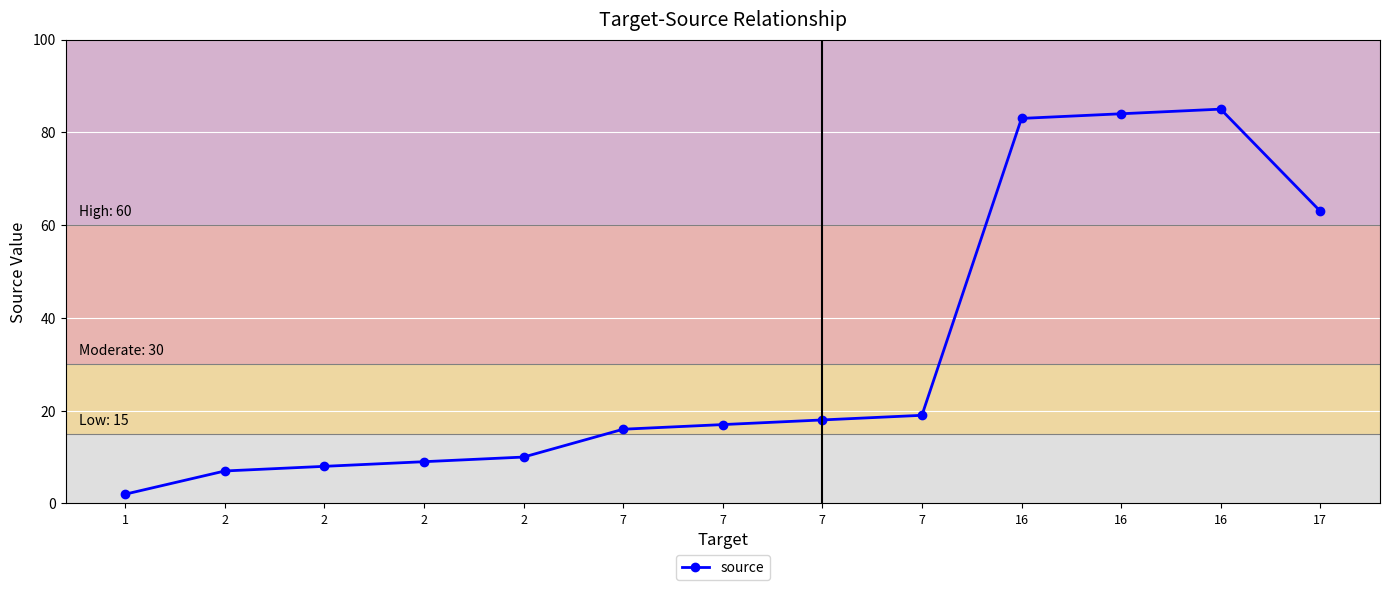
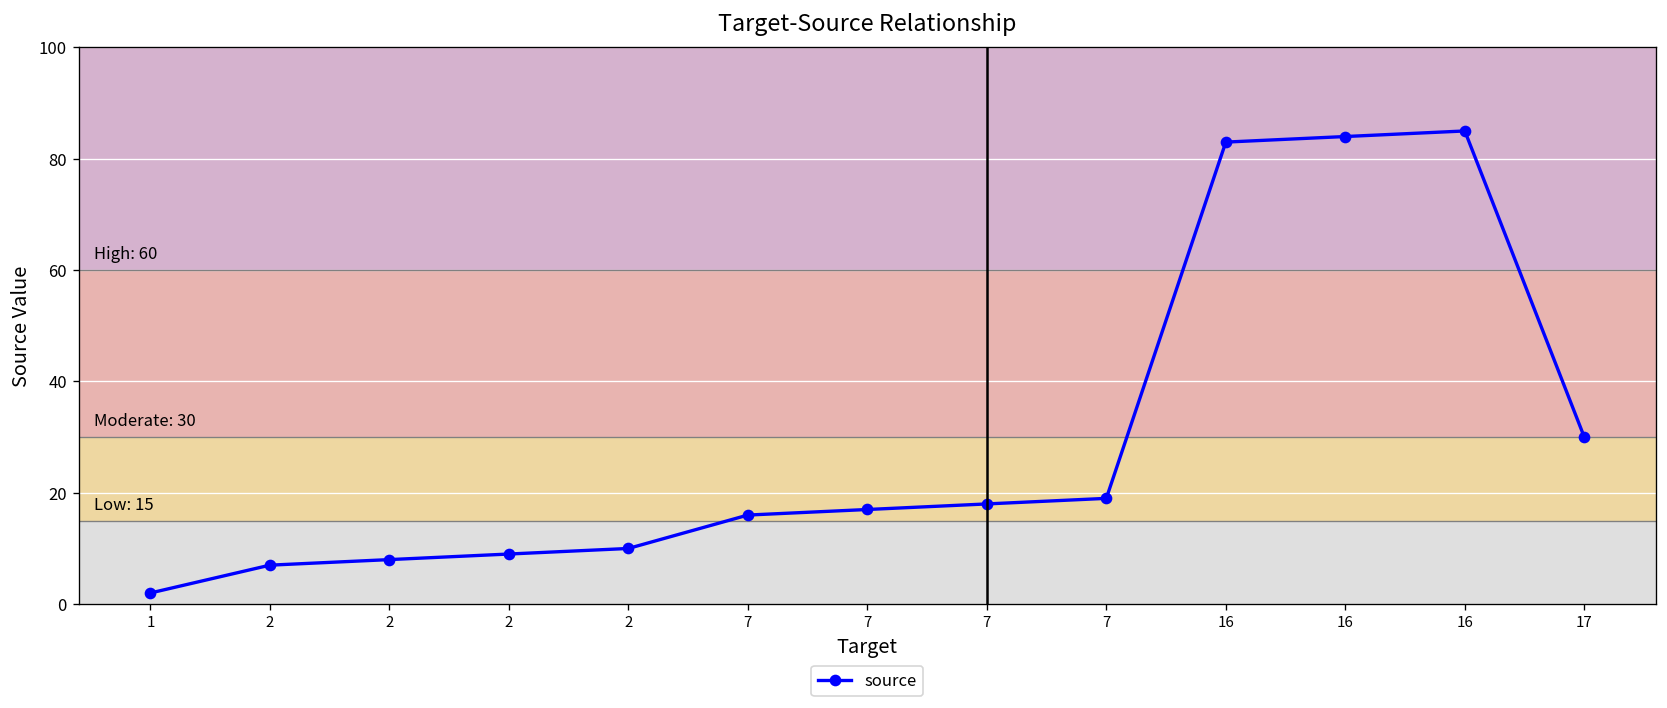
  {
    "1": 2,
-   "17": 63
+   "17": 30
  }
